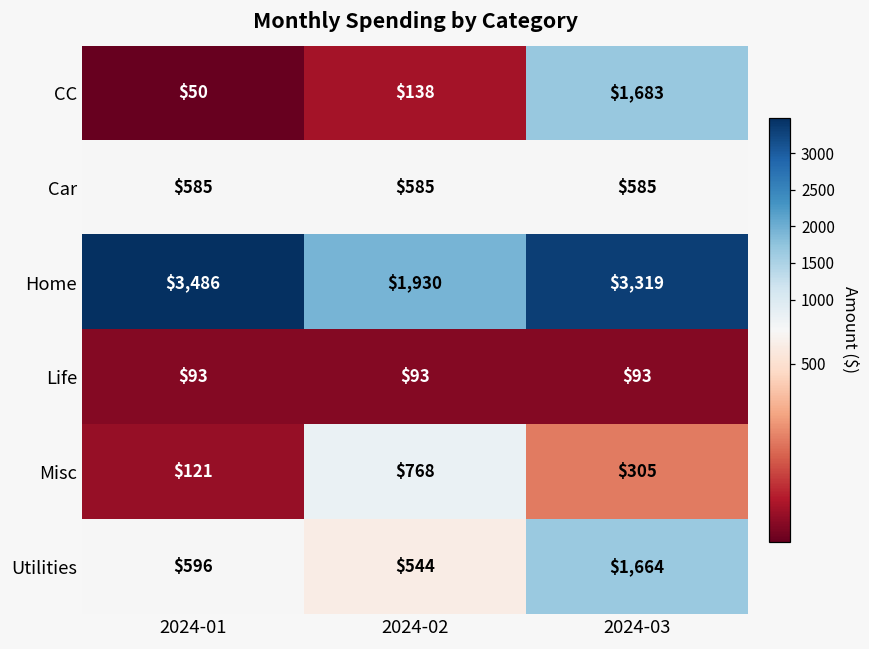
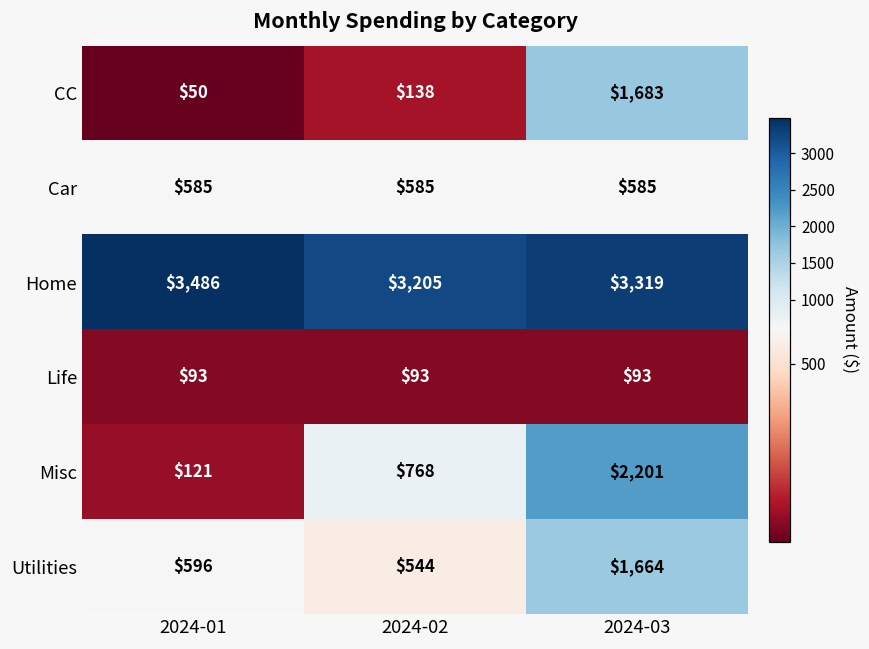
  {
    "CC": {
      "2024-01": "$50",
      "2024-02": "$138",
      "2024-03": "$1,683"
    },
    "Car": {
      "2024-01": "$585",
      "2024-02": "$585",
      "2024-03": "$585"
    },
    "Home": {
      "2024-01": "$3,486",
-     "2024-02": "$1,930",
+     "2024-02": "$3,205",
      "2024-03": "$3,319"
    },
    "Life": {
      "2024-01": "$93",
      "2024-02": "$93",
      "2024-03": "$93"
    },
    "Misc": {
      "2024-01": "$121",
      "2024-02": "$768",
-     "2024-03": "$305"
+     "2024-03": "$2,201"
    },
    "Utilities": {
      "2024-01": "$596",
      "2024-02": "$544",
      "2024-03": "$1,664"
    }
  }
